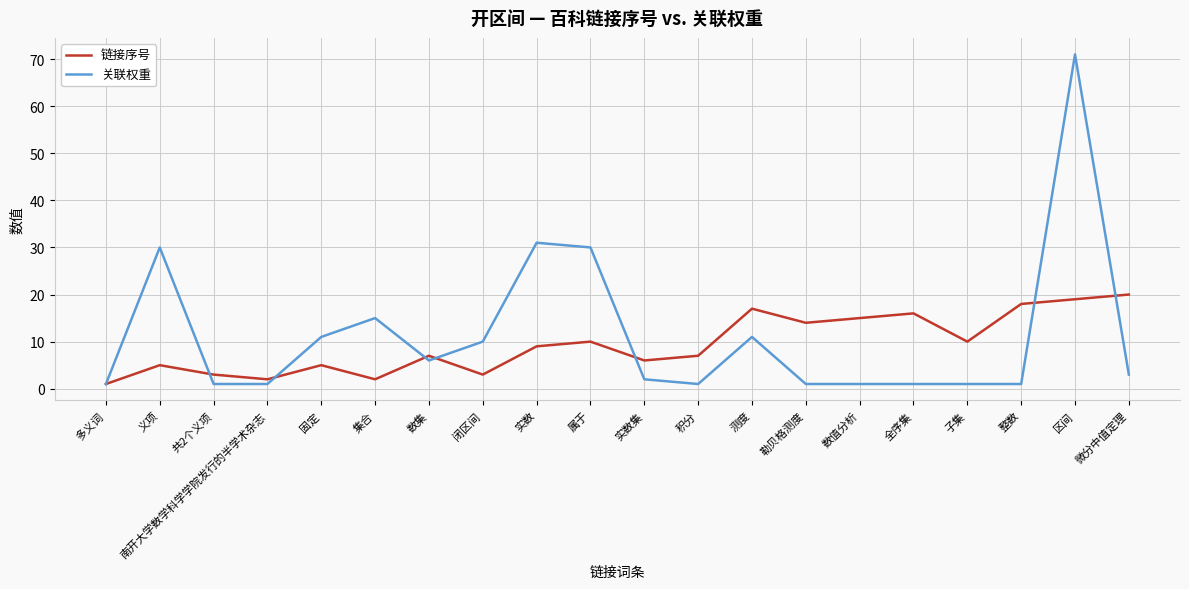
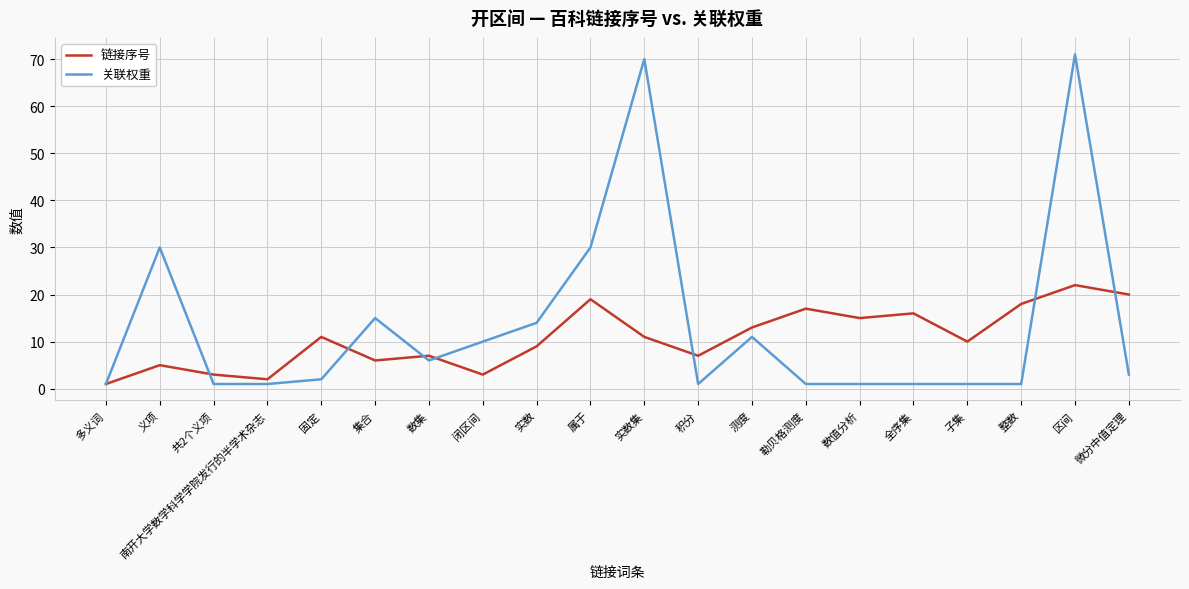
  {
    "链接序号": {
      "义项": 5,
      "共2个义项": 3,
      "南开大学数学科学学院发行的半学术杂志": 2,
-     "固定": 5,
-     "集合": 2,
+     "固定": 11,
+     "集合": 6,
      "数集": 7,
      "闭区间": 3,
      "实数": 9,
-     "属于": 10,
-     "实数集": 6,
+     "属于": 19,
+     "实数集": 11,
      "积分": 7,
-     "测度": 17,
-     "勒贝格测度": 14,
+     "测度": 13,
+     "勒贝格测度": 17,
      "数值分析": 15,
      "全序集": 16,
      "子集": 10,
      "整数": 18,
-     "区间": 19,
+     "区间": 22,
      "微分中值定理": 20
    },
    "关联权重": {
      "义项": 30,
      "共2个义项": 1,
      "南开大学数学科学学院发行的半学术杂志": 1,
-     "固定": 11,
+     "固定": 2,
      "集合": 15,
      "数集": 6,
      "闭区间": 10,
-     "实数": 31,
+     "实数": 14,
      "属于": 30,
-     "实数集": 2,
+     "实数集": 70,
      "积分": 1,
      "测度": 11,
      "勒贝格测度": 1,
      "数值分析": 1,
      "全序集": 1,
      "子集": 1,
      "整数": 1,
      "区间": 71,
      "微分中值定理": 3
    }
  }
